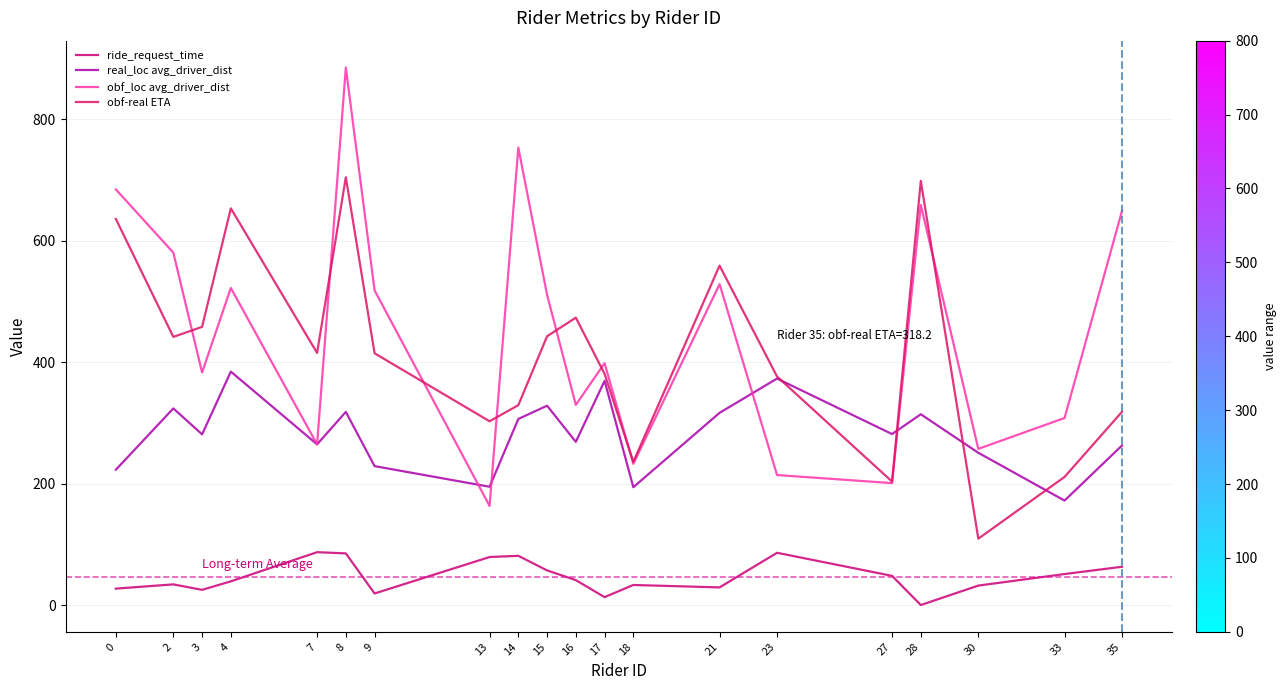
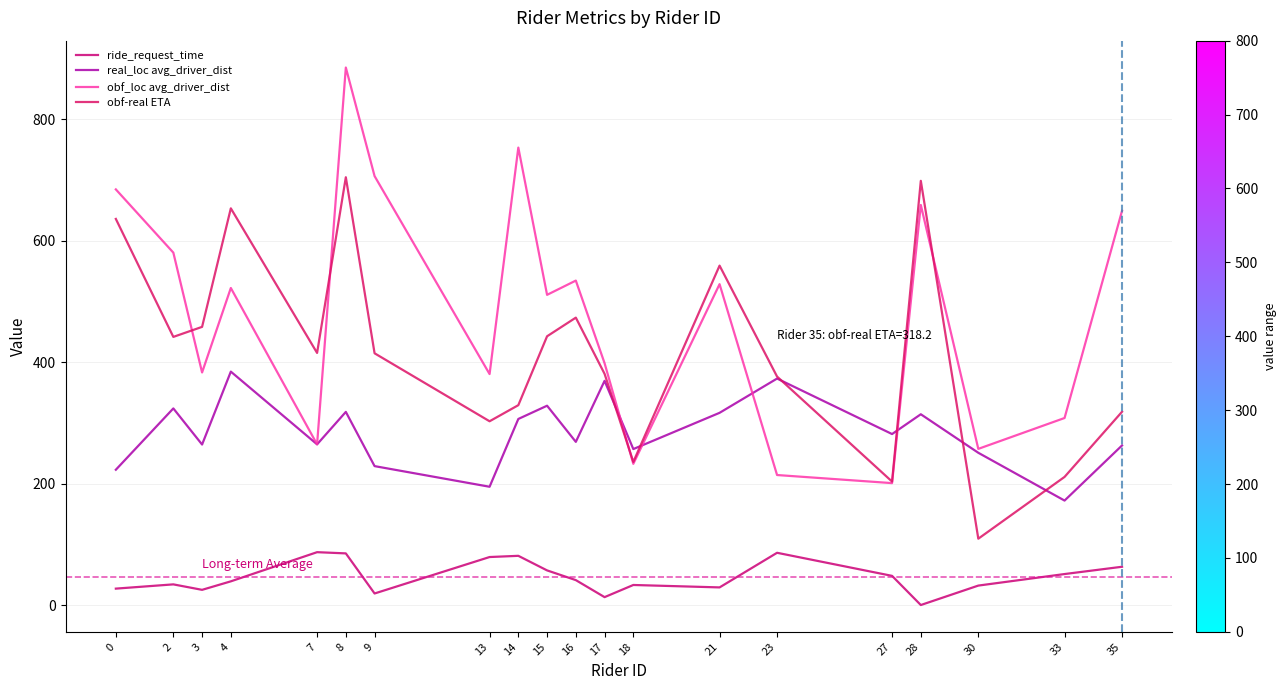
  {
    "real_loc avg_driver_dist": {
      "0": 220,
      "2": 320,
-     "3": 280,
+     "3": 260,
      "4": 380,
      "8": 320,
      "9": 230,
      "13": 190,
      "14": 310,
      "15": 330,
      "16": 270,
      "17": 370,
-     "18": 190,
+     "18": 260,
      "21": 320,
      "27": 280,
      "28": 310,
      "30": 250,
      "33": 170,
      "35": 260
    },
    "obf_loc avg_driver_dist": {
      "0": 680,
      "2": 580,
      "3": 380,
      "4": 520,
      "8": 880,
-     "9": 520,
-     "13": 160,
+     "9": 710,
+     "13": 380,
      "14": 750,
      "15": 510,
-     "16": 330,
+     "16": 530,
      "17": 400,
      "21": 530,
      "23": 210,
      "28": 660,
      "30": 260,
      "33": 310,
      "35": 650
    }
  }
